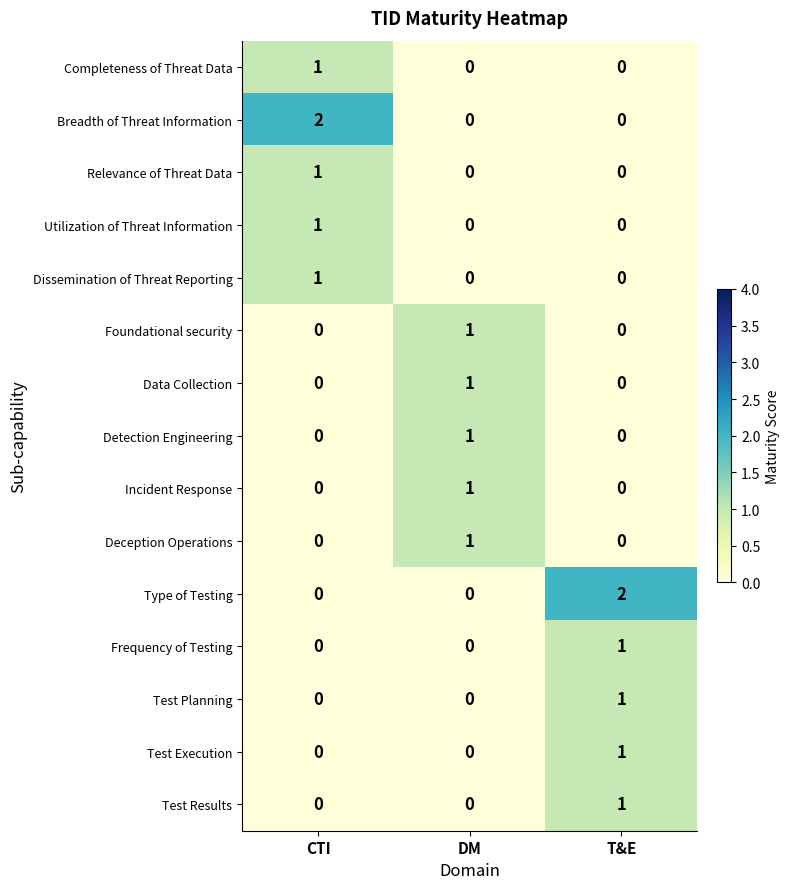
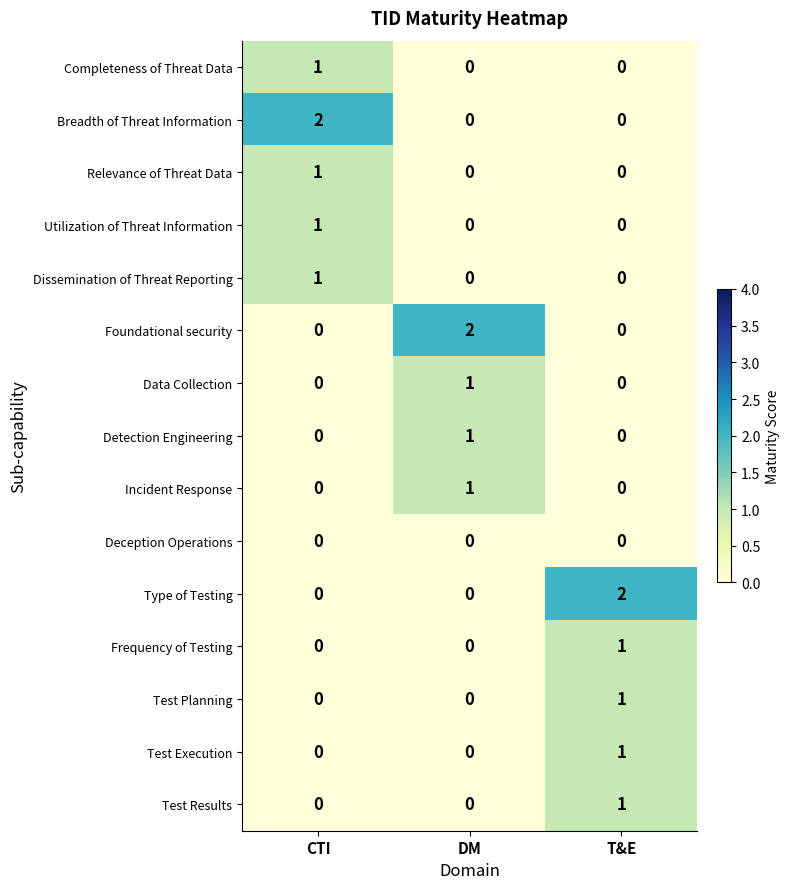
  {
    "Completeness of Threat Data": {
      "CTI": 1,
      "DM": 0,
      "T&E": 0
    },
    "Breadth of Threat Information": {
      "CTI": 2,
      "DM": 0,
      "T&E": 0
    },
    "Relevance of Threat Data": {
      "CTI": 1,
      "DM": 0,
      "T&E": 0
    },
    "Utilization of Threat Information": {
      "CTI": 1,
      "DM": 0,
      "T&E": 0
    },
    "Dissemination of Threat Reporting": {
      "CTI": 1,
      "DM": 0,
      "T&E": 0
    },
    "Foundational security": {
      "CTI": 0,
-     "DM": 1,
+     "DM": 2,
      "T&E": 0
    },
    "Data Collection": {
      "CTI": 0,
      "DM": 1,
      "T&E": 0
    },
    "Detection Engineering": {
      "CTI": 0,
      "DM": 1,
      "T&E": 0
    },
    "Incident Response": {
      "CTI": 0,
      "DM": 1,
      "T&E": 0
    },
    "Deception Operations": {
      "CTI": 0,
-     "DM": 1,
+     "DM": 0,
      "T&E": 0
    },
    "Type of Testing": {
      "CTI": 0,
      "DM": 0,
      "T&E": 2
    },
    "Frequency of Testing": {
      "CTI": 0,
      "DM": 0,
      "T&E": 1
    },
    "Test Planning": {
      "CTI": 0,
      "DM": 0,
      "T&E": 1
    },
    "Test Execution": {
      "CTI": 0,
      "DM": 0,
      "T&E": 1
    },
    "Test Results": {
      "CTI": 0,
      "DM": 0,
      "T&E": 1
    }
  }
